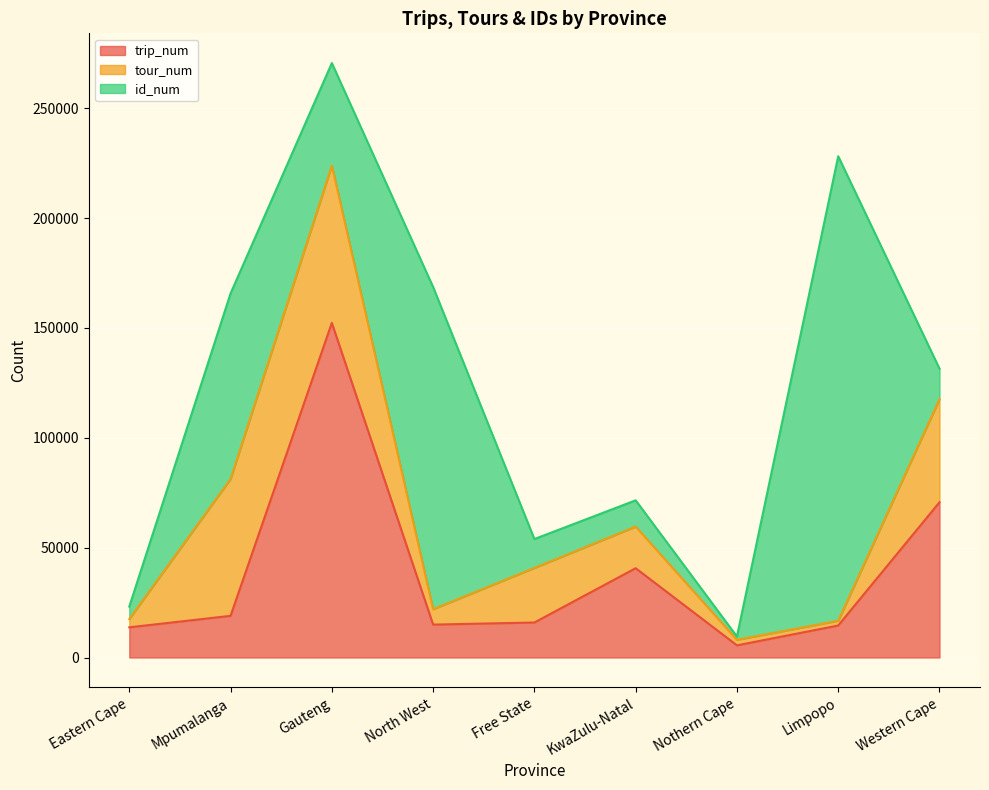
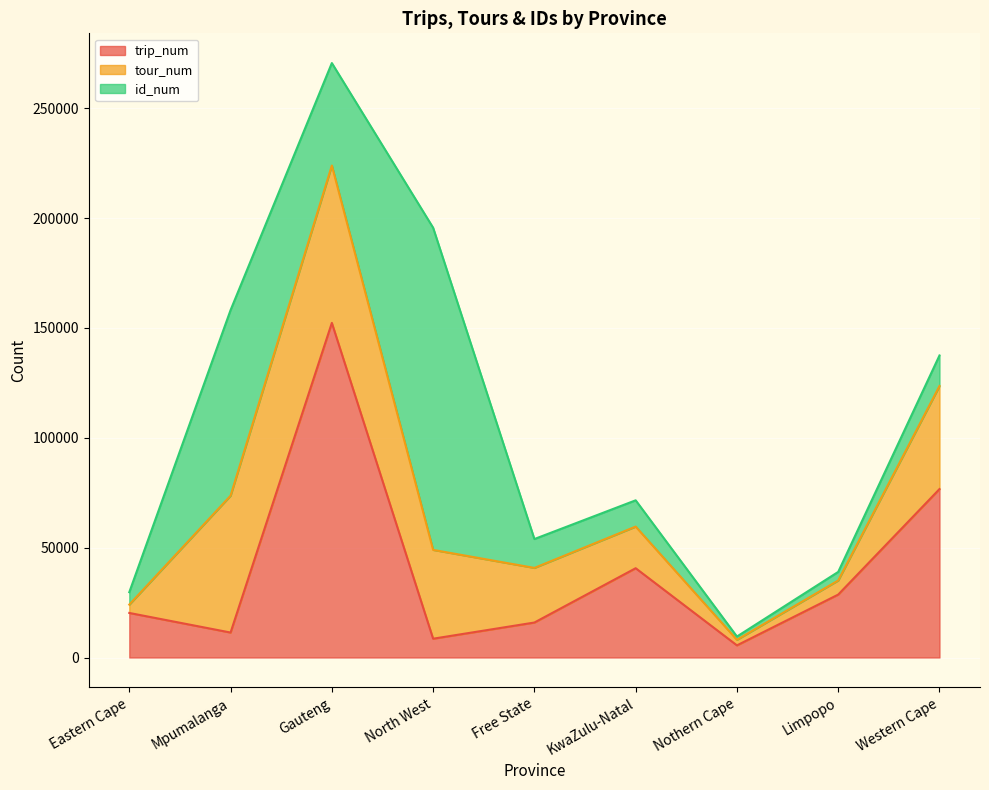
  {
    "trip_num": {
-     "Eastern Cape": 14000,
-     "Mpumalanga": 19000,
+     "Eastern Cape": 20000,
+     "Mpumalanga": 11000,
      "Gauteng": 152000,
-     "North West": 15000,
+     "North West": 9000,
      "Free State": 16000,
      "KwaZulu-Natal": 41000,
      "Nothern Cape": 6000,
-     "Limpopo": 15000,
-     "Western Cape": 71000
+     "Limpopo": 29000,
+     "Western Cape": 77000
    },
    "tour_num": {
      "Eastern Cape": 4000,
      "Mpumalanga": 62000,
      "Gauteng": 72000,
-     "North West": 7000,
+     "North West": 40000,
      "Free State": 25000,
      "KwaZulu-Natal": 19000,
      "Nothern Cape": 3000,
-     "Limpopo": 2000,
+     "Limpopo": 6000,
      "Western Cape": 47000
    },
    "id_num": {
      "Eastern Cape": 6000,
      "Mpumalanga": 84000,
      "Gauteng": 47000,
      "North West": 147000,
      "Free State": 13000,
      "KwaZulu-Natal": 12000,
      "Nothern Cape": 1000,
-     "Limpopo": 211000,
+     "Limpopo": 4000,
      "Western Cape": 14000
    }
  }
